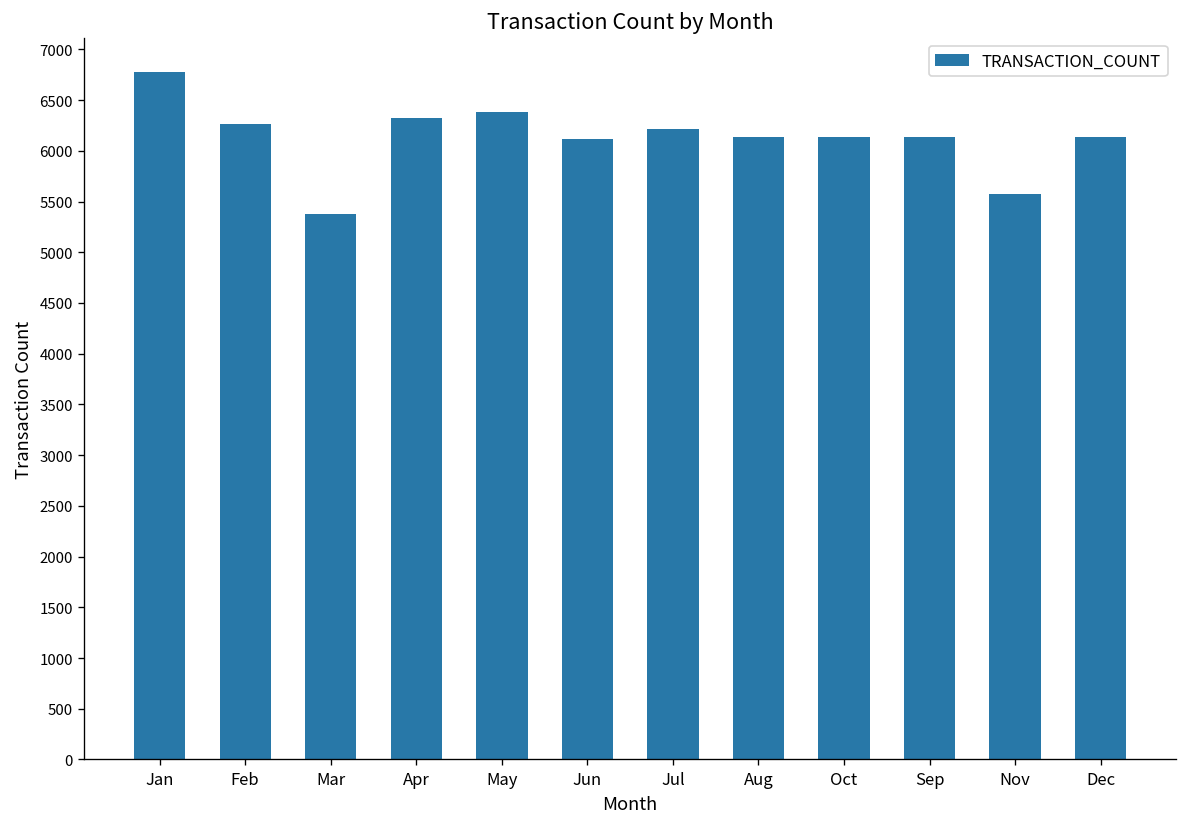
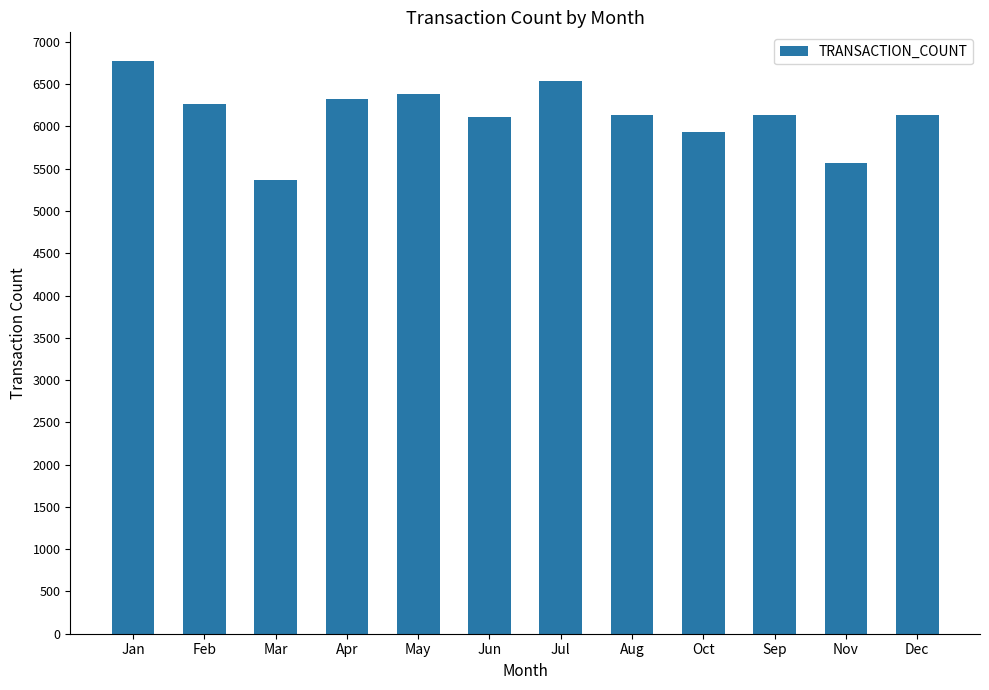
  {
    "Jan": 6800,
    "Feb": 6300,
    "Mar": 5400,
    "Apr": 6300,
    "May": 6400,
    "Jun": 6100,
-   "Jul": 6200,
+   "Jul": 6500,
    "Aug": 6100,
-   "Oct": 6100,
+   "Oct": 5900,
    "Sep": 6100,
    "Nov": 5600,
    "Dec": 6100
  }
